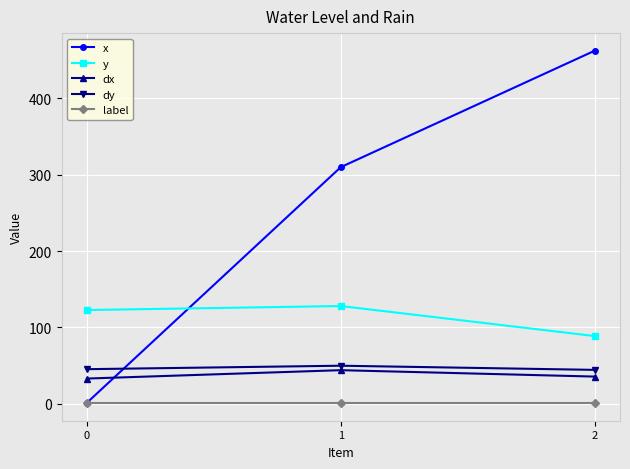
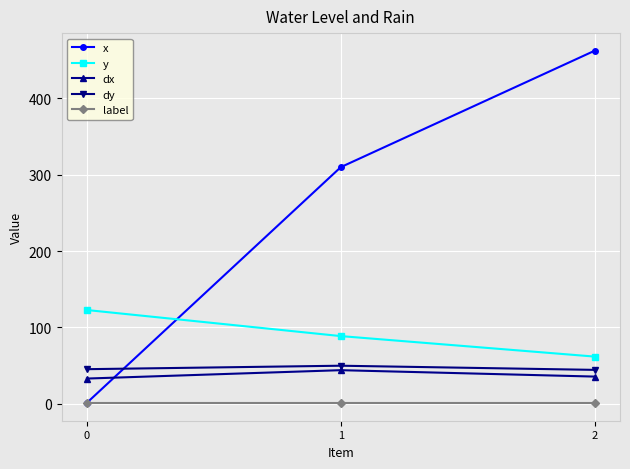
  {
    "x": {
      "1": 310,
      "2": 460
    },
    "y": {
      "0": 120,
-     "1": 130,
-     "2": 90
+     "1": 90,
+     "2": 60
    },
    "label": {
      "1": 0,
      "2": 0
    }
  }
